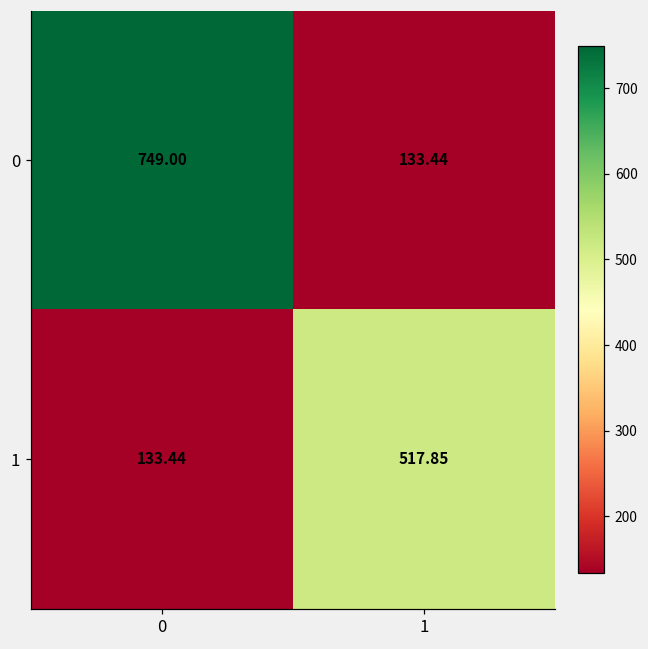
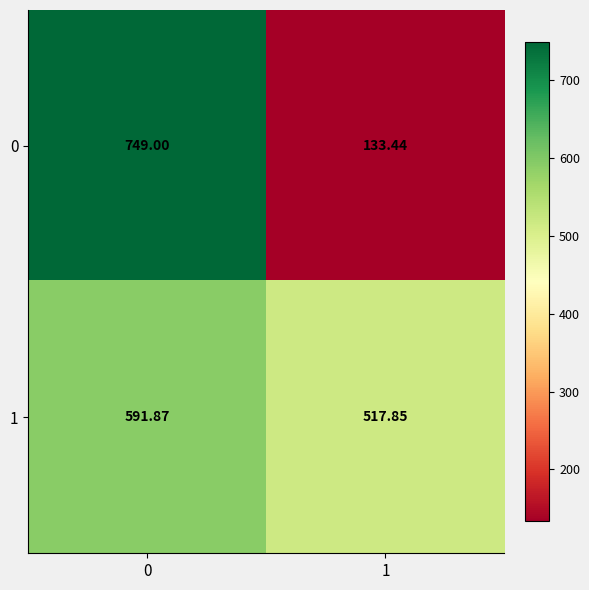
  {
    "0": {
      "0": 749.00,
      "1": 133.44
    },
    "1": {
-     "0": 133.44,
+     "0": 591.87,
      "1": 517.85
    }
  }
